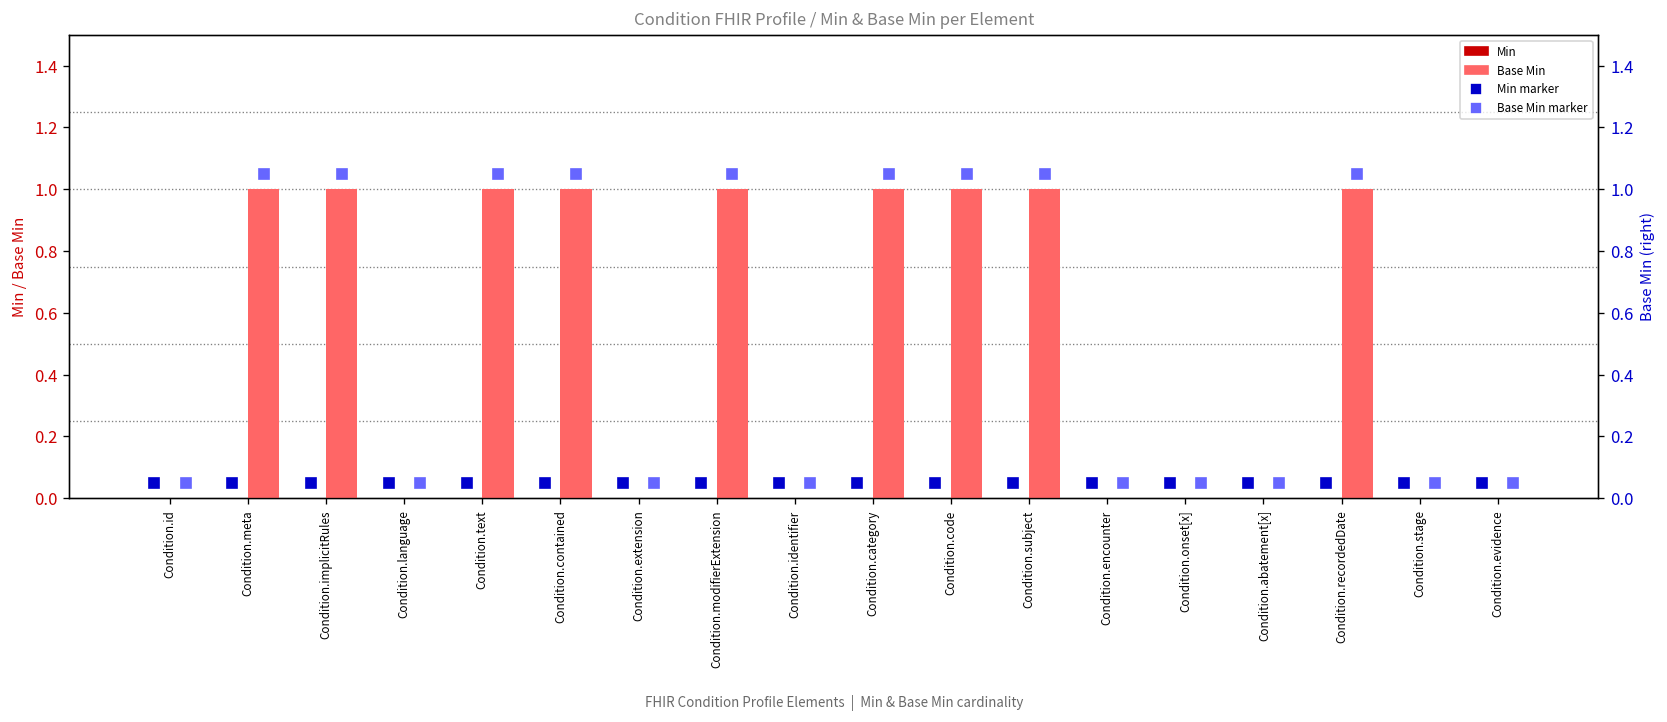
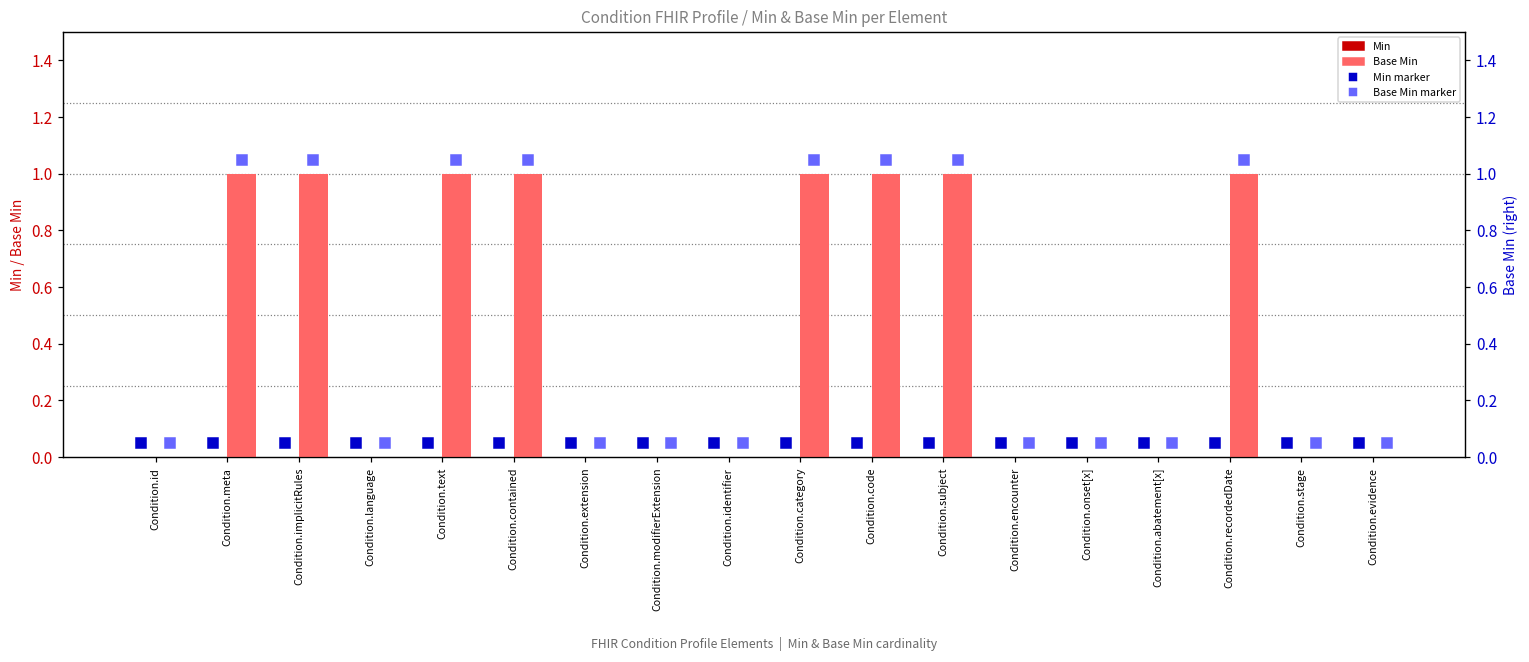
  {
    "Min": {
      "Condition.id": 0,
      "Condition.meta": 0,
      "Condition.implicitRules": 0,
      "Condition.language": 0,
      "Condition.text": 0,
      "Condition.contained": 0,
      "Condition.extension": 0,
      "Condition.modifierExtension": 0,
      "Condition.identifier": 0,
      "Condition.category": 0,
      "Condition.code": 0,
      "Condition.subject": 0,
      "Condition.encounter": 0,
      "Condition.onset[x]": 0,
      "Condition.abatement[x]": 0,
      "Condition.recordedDate": 0,
      "Condition.stage": 0,
      "Condition.evidence": 0
    },
    "Base Min": {
      "Condition.id": 0,
      "Condition.meta": 1,
      "Condition.implicitRules": 1,
      "Condition.language": 0,
      "Condition.text": 1,
      "Condition.contained": 1,
      "Condition.extension": 0,
-     "Condition.modifierExtension": 1,
+     "Condition.modifierExtension": 0,
      "Condition.identifier": 0,
      "Condition.category": 1,
      "Condition.code": 1,
      "Condition.subject": 1,
      "Condition.encounter": 0,
      "Condition.onset[x]": 0,
      "Condition.abatement[x]": 0,
      "Condition.recordedDate": 1,
      "Condition.stage": 0,
      "Condition.evidence": 0
    }
  }
